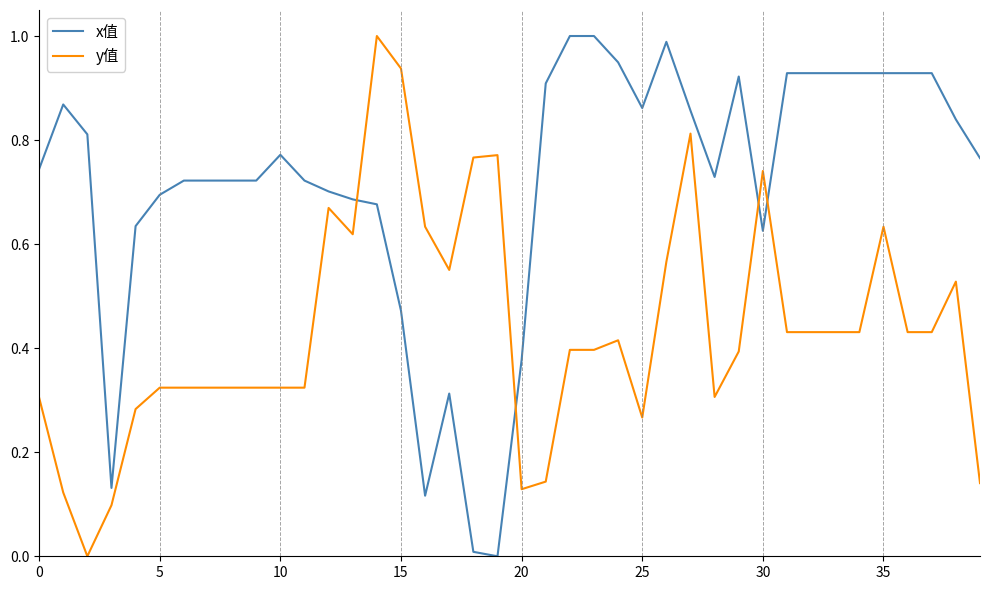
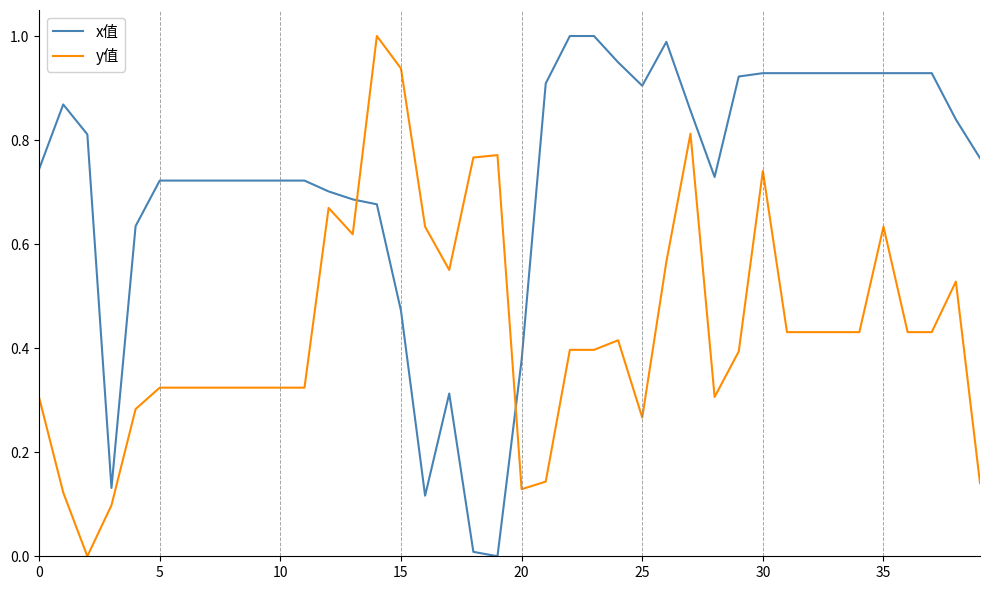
  {
    "x值": {
      "0": 0.74,
-     "5": 0.69,
-     "10": 0.77,
+     "5": 0.72,
+     "10": 0.72,
      "15": 0.47,
      "20": 0.38,
-     "25": 0.86,
-     "30": 0.63,
+     "25": 0.90,
+     "30": 0.93,
      "35": 0.93
    },
    "y值": {
      "0": 0.31,
      "5": 0.32,
      "10": 0.32,
      "15": 0.94,
      "20": 0.13,
      "25": 0.27,
      "30": 0.74,
      "35": 0.63
    }
  }
